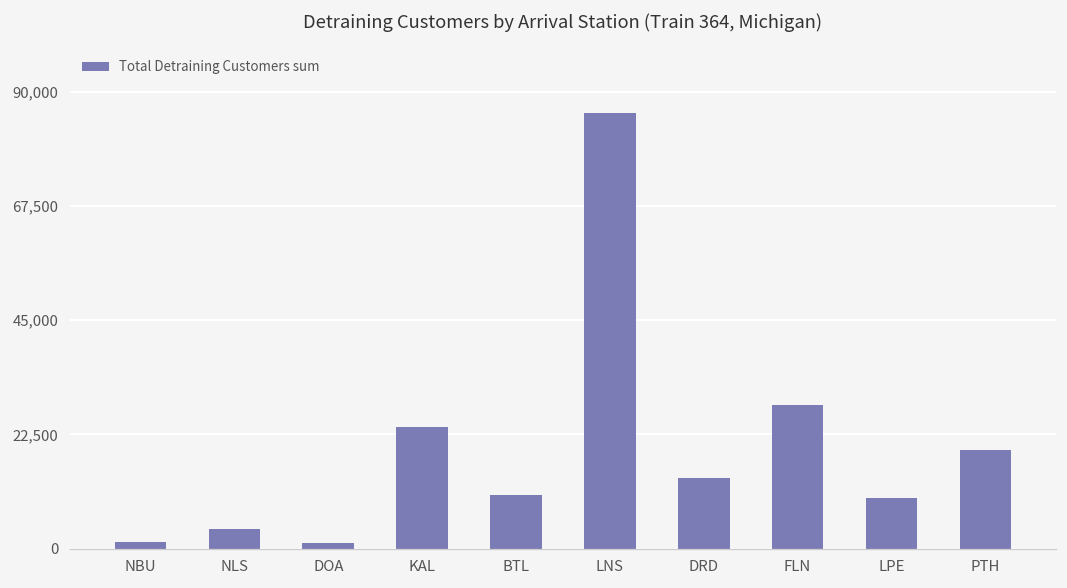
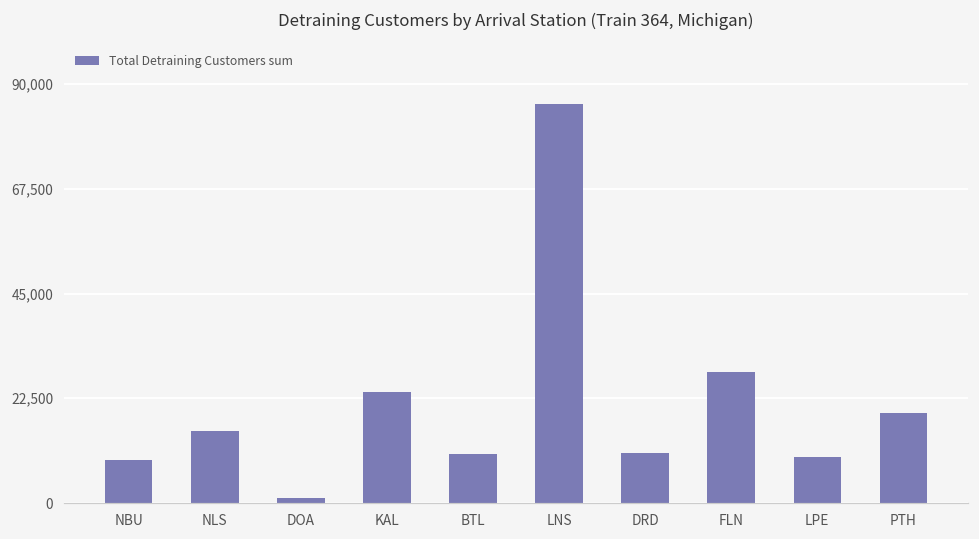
  {
-   "NBU": "1,000",
-   "NLS": "4,000",
+   "NBU": "9,000",
+   "NLS": "16,000",
    "DOA": "1,000",
    "KAL": "24,000",
    "BTL": "11,000",
    "LNS": "86,000",
-   "DRD": "14,000",
+   "DRD": "11,000",
    "FLN": "28,000",
    "LPE": "10,000",
    "PTH": "19,000"
  }
